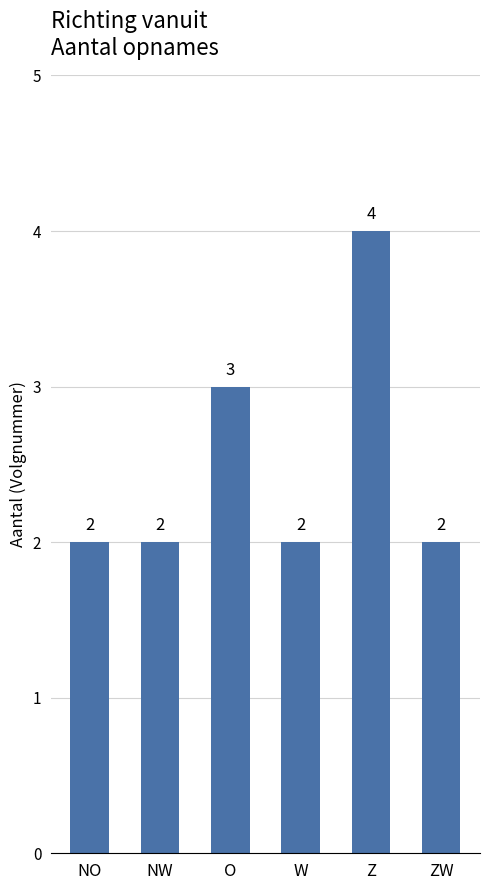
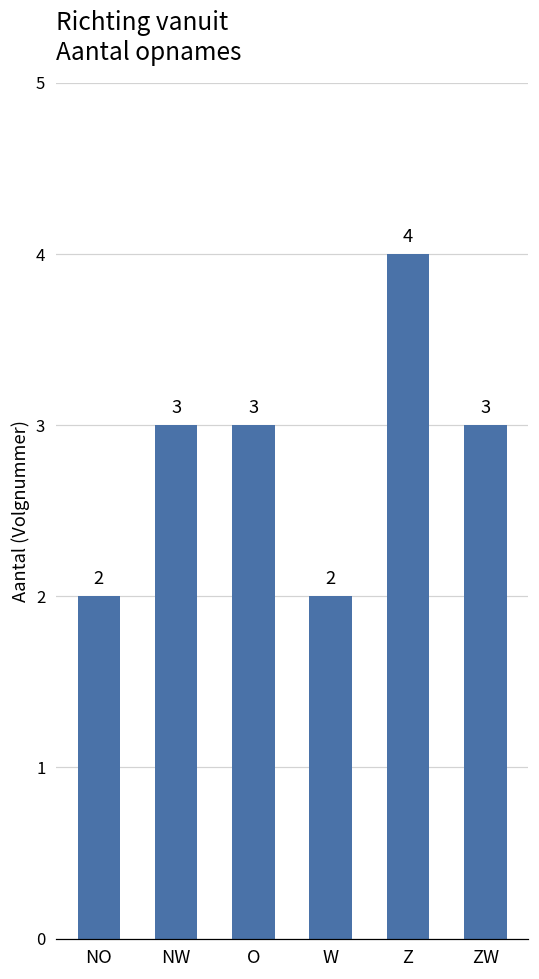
  {
    "NO": 2,
-   "NW": 2,
+   "NW": 3,
    "O": 3,
    "W": 2,
    "Z": 4,
-   "ZW": 2
+   "ZW": 3
  }
